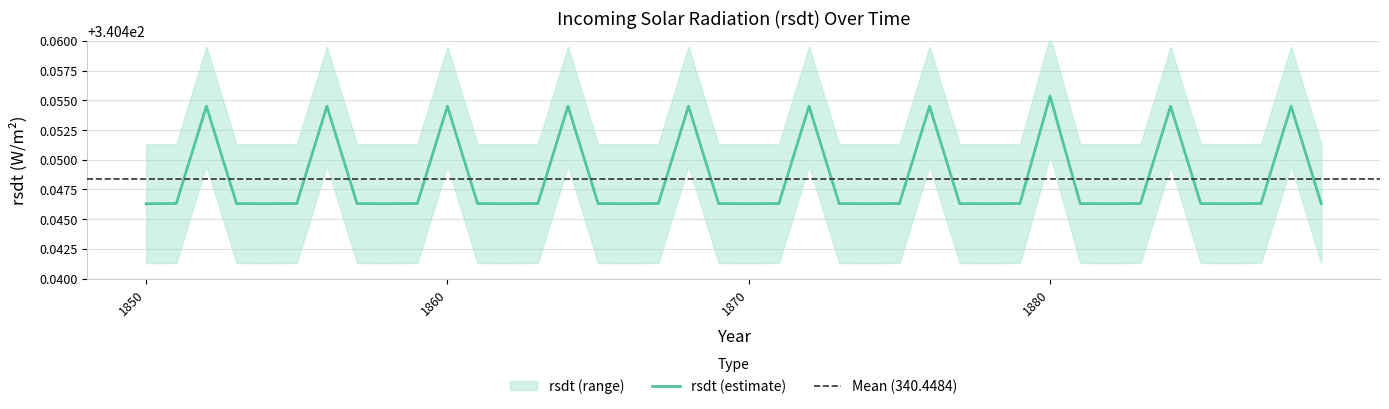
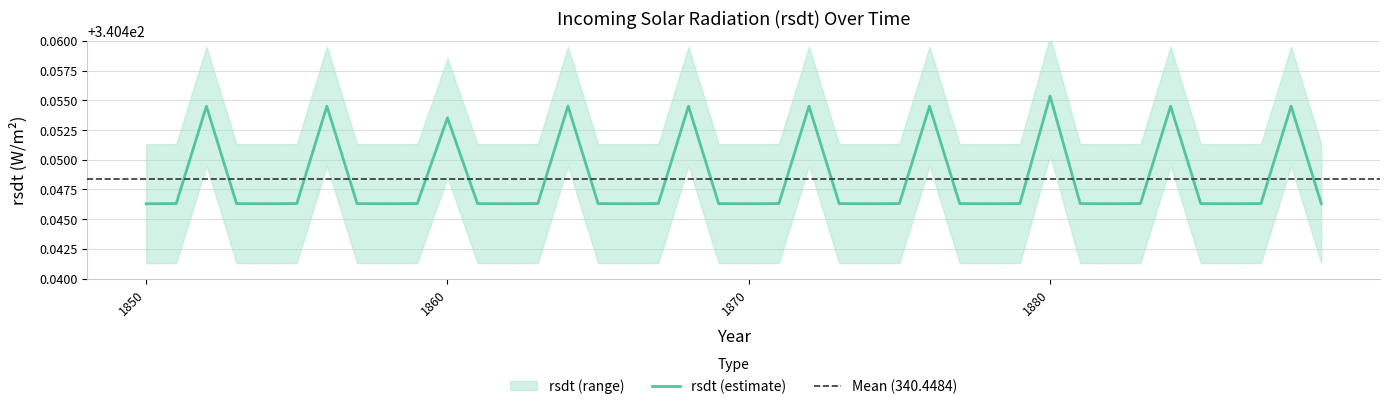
  {
    "rsdt (estimate)": {
      "1850": 340.4463,
-     "1860": 340.4545,
+     "1860": 340.4535,
      "1870": 340.4463,
      "1880": 340.4554
    }
  }
